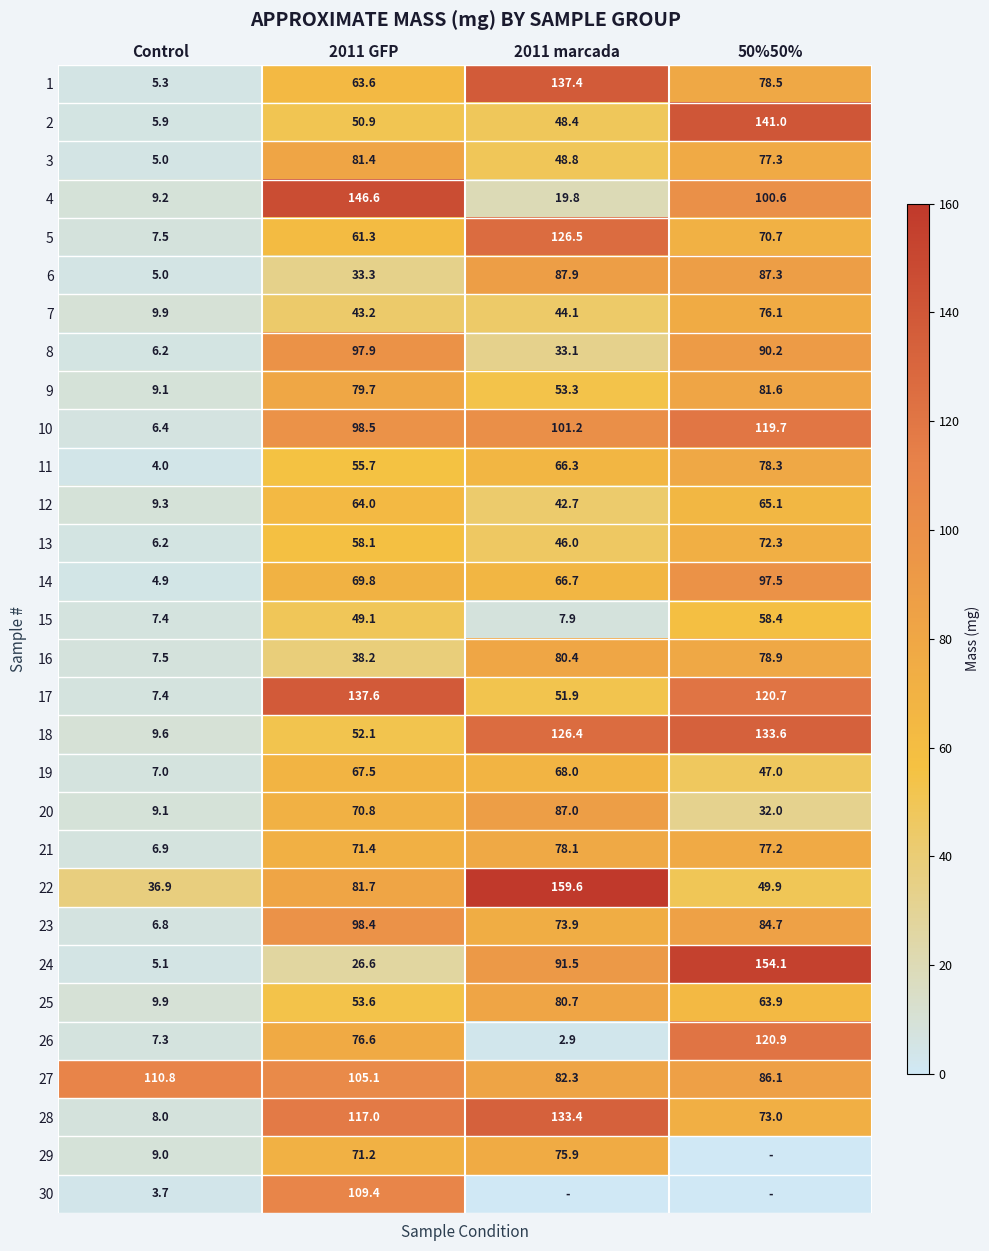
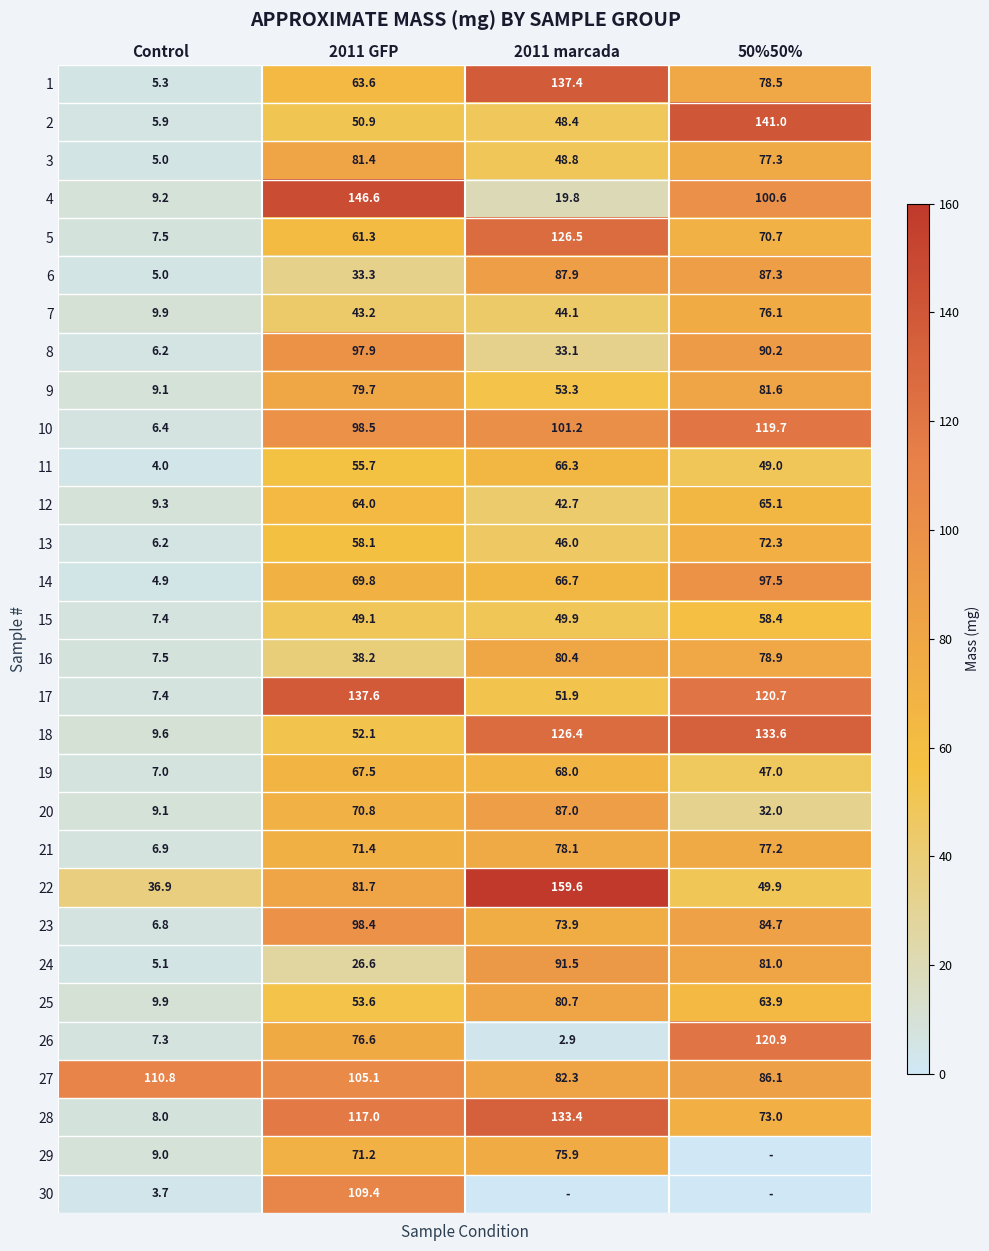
  {
    "1": {
      "Control": 5.3,
      "2011 GFP": 63.6,
      "2011 marcada": 137.4,
      "50%50%": 78.5
    },
    "2": {
      "Control": 5.9,
      "2011 GFP": 50.9,
      "2011 marcada": 48.4,
      "50%50%": 141.0
    },
    "3": {
      "Control": 5.0,
      "2011 GFP": 81.4,
      "2011 marcada": 48.8,
      "50%50%": 77.3
    },
    "4": {
      "Control": 9.2,
      "2011 GFP": 146.6,
      "2011 marcada": 19.8,
      "50%50%": 100.6
    },
    "5": {
      "Control": 7.5,
      "2011 GFP": 61.3,
      "2011 marcada": 126.5,
      "50%50%": 70.7
    },
    "6": {
      "Control": 5.0,
      "2011 GFP": 33.3,
      "2011 marcada": 87.9,
      "50%50%": 87.3
    },
    "7": {
      "Control": 9.9,
      "2011 GFP": 43.2,
      "2011 marcada": 44.1,
      "50%50%": 76.1
    },
    "8": {
      "Control": 6.2,
      "2011 GFP": 97.9,
      "2011 marcada": 33.1,
      "50%50%": 90.2
    },
    "9": {
      "Control": 9.1,
      "2011 GFP": 79.7,
      "2011 marcada": 53.3,
      "50%50%": 81.6
    },
    "10": {
      "Control": 6.4,
      "2011 GFP": 98.5,
      "2011 marcada": 101.2,
      "50%50%": 119.7
    },
    "11": {
      "Control": 4.0,
      "2011 GFP": 55.7,
      "2011 marcada": 66.3,
-     "50%50%": 78.3
+     "50%50%": 49.0
    },
    "12": {
      "Control": 9.3,
      "2011 GFP": 64.0,
      "2011 marcada": 42.7,
      "50%50%": 65.1
    },
    "13": {
      "Control": 6.2,
      "2011 GFP": 58.1,
      "2011 marcada": 46.0,
      "50%50%": 72.3
    },
    "14": {
      "Control": 4.9,
      "2011 GFP": 69.8,
      "2011 marcada": 66.7,
      "50%50%": 97.5
    },
    "15": {
      "Control": 7.4,
      "2011 GFP": 49.1,
-     "2011 marcada": 7.9,
+     "2011 marcada": 49.9,
      "50%50%": 58.4
    },
    "16": {
      "Control": 7.5,
      "2011 GFP": 38.2,
      "2011 marcada": 80.4,
      "50%50%": 78.9
    },
    "17": {
      "Control": 7.4,
      "2011 GFP": 137.6,
      "2011 marcada": 51.9,
      "50%50%": 120.7
    },
    "18": {
      "Control": 9.6,
      "2011 GFP": 52.1,
      "2011 marcada": 126.4,
      "50%50%": 133.6
    },
    "19": {
      "Control": 7.0,
      "2011 GFP": 67.5,
      "2011 marcada": 68.0,
      "50%50%": 47.0
    },
    "20": {
      "Control": 9.1,
      "2011 GFP": 70.8,
      "2011 marcada": 87.0,
      "50%50%": 32.0
    },
    "21": {
      "Control": 6.9,
      "2011 GFP": 71.4,
      "2011 marcada": 78.1,
      "50%50%": 77.2
    },
    "22": {
      "Control": 36.9,
      "2011 GFP": 81.7,
      "2011 marcada": 159.6,
      "50%50%": 49.9
    },
    "23": {
      "Control": 6.8,
      "2011 GFP": 98.4,
      "2011 marcada": 73.9,
      "50%50%": 84.7
    },
    "24": {
      "Control": 5.1,
      "2011 GFP": 26.6,
      "2011 marcada": 91.5,
-     "50%50%": 154.1
+     "50%50%": 81.0
    },
    "25": {
      "Control": 9.9,
      "2011 GFP": 53.6,
      "2011 marcada": 80.7,
      "50%50%": 63.9
    },
    "26": {
      "Control": 7.3,
      "2011 GFP": 76.6,
      "2011 marcada": 2.9,
      "50%50%": 120.9
    },
    "27": {
      "Control": 110.8,
      "2011 GFP": 105.1,
      "2011 marcada": 82.3,
      "50%50%": 86.1
    },
    "28": {
      "Control": 8.0,
      "2011 GFP": 117.0,
      "2011 marcada": 133.4,
      "50%50%": 73.0
    },
    "29": {
      "Control": 9.0,
      "2011 GFP": 71.2,
      "2011 marcada": 75.9
    },
    "30": {
      "Control": 3.7,
      "2011 GFP": 109.4
    }
  }
